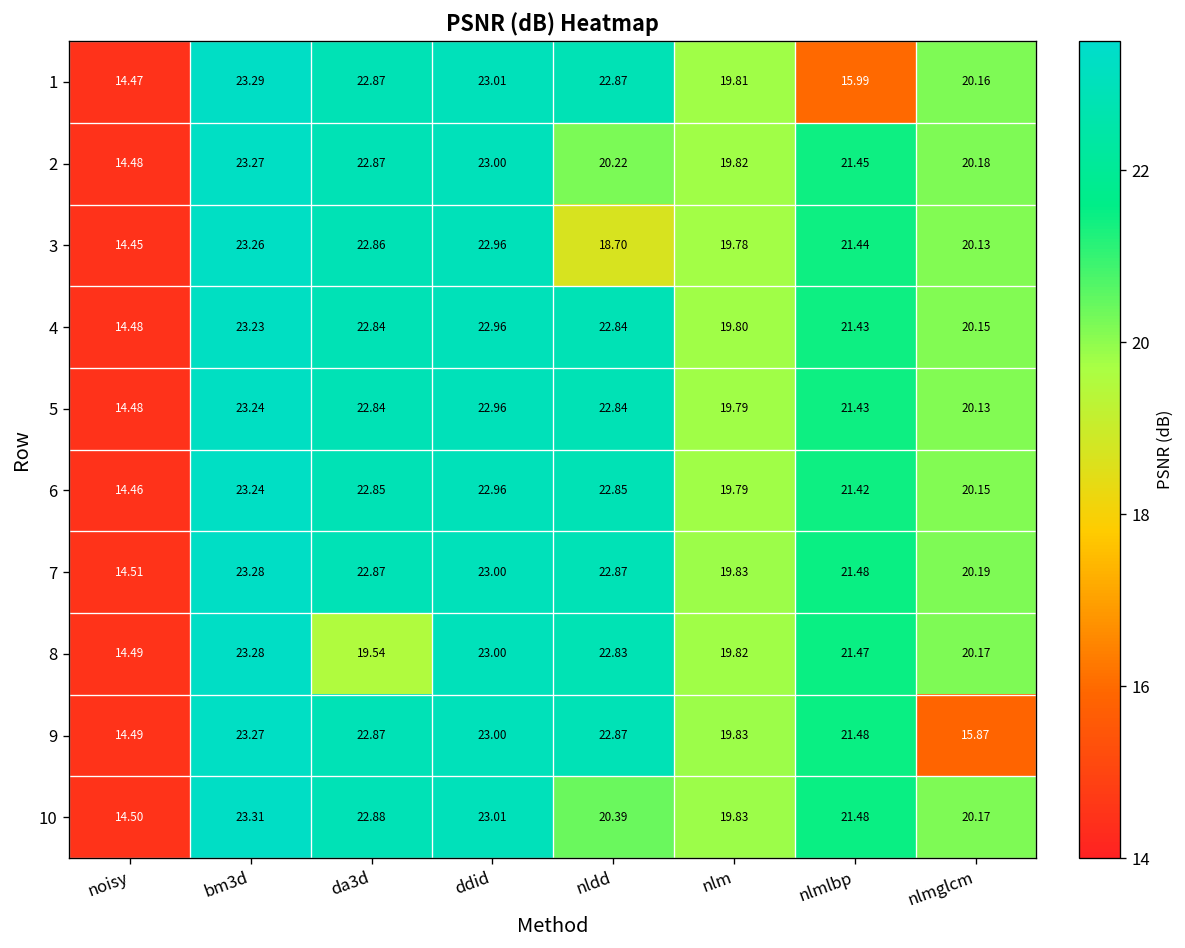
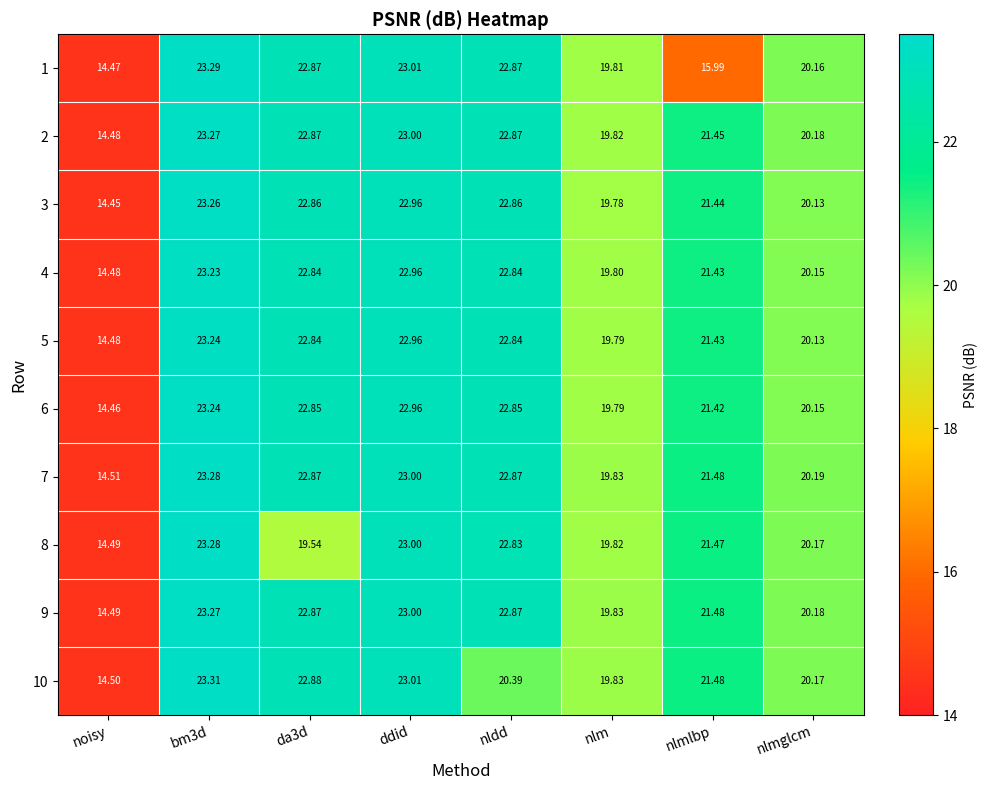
  {
    "1": {
      "noisy": 14.47,
      "bm3d": 23.29,
      "da3d": 22.87,
      "ddid": 23.01,
      "nldd": 22.87,
      "nlm": 19.81,
      "nlmlbp": 15.99,
      "nlmglcm": 20.16
    },
    "2": {
      "noisy": 14.48,
      "bm3d": 23.27,
      "da3d": 22.87,
      "ddid": 23.00,
-     "nldd": 20.22,
+     "nldd": 22.87,
      "nlm": 19.82,
      "nlmlbp": 21.45,
      "nlmglcm": 20.18
    },
    "3": {
      "noisy": 14.45,
      "bm3d": 23.26,
      "da3d": 22.86,
      "ddid": 22.96,
-     "nldd": 18.70,
+     "nldd": 22.86,
      "nlm": 19.78,
      "nlmlbp": 21.44,
      "nlmglcm": 20.13
    },
    "4": {
      "noisy": 14.48,
      "bm3d": 23.23,
      "da3d": 22.84,
      "ddid": 22.96,
      "nldd": 22.84,
      "nlm": 19.80,
      "nlmlbp": 21.43,
      "nlmglcm": 20.15
    },
    "5": {
      "noisy": 14.48,
      "bm3d": 23.24,
      "da3d": 22.84,
      "ddid": 22.96,
      "nldd": 22.84,
      "nlm": 19.79,
      "nlmlbp": 21.43,
      "nlmglcm": 20.13
    },
    "6": {
      "noisy": 14.46,
      "bm3d": 23.24,
      "da3d": 22.85,
      "ddid": 22.96,
      "nldd": 22.85,
      "nlm": 19.79,
      "nlmlbp": 21.42,
      "nlmglcm": 20.15
    },
    "7": {
      "noisy": 14.51,
      "bm3d": 23.28,
      "da3d": 22.87,
      "ddid": 23.00,
      "nldd": 22.87,
      "nlm": 19.83,
      "nlmlbp": 21.48,
      "nlmglcm": 20.19
    },
    "8": {
      "noisy": 14.49,
      "bm3d": 23.28,
      "da3d": 19.54,
      "ddid": 23.00,
      "nldd": 22.83,
      "nlm": 19.82,
      "nlmlbp": 21.47,
      "nlmglcm": 20.17
    },
    "9": {
      "noisy": 14.49,
      "bm3d": 23.27,
      "da3d": 22.87,
      "ddid": 23.00,
      "nldd": 22.87,
      "nlm": 19.83,
      "nlmlbp": 21.48,
-     "nlmglcm": 15.87
+     "nlmglcm": 20.18
    },
    "10": {
      "noisy": 14.50,
      "bm3d": 23.31,
      "da3d": 22.88,
      "ddid": 23.01,
      "nldd": 20.39,
      "nlm": 19.83,
      "nlmlbp": 21.48,
      "nlmglcm": 20.17
    }
  }
